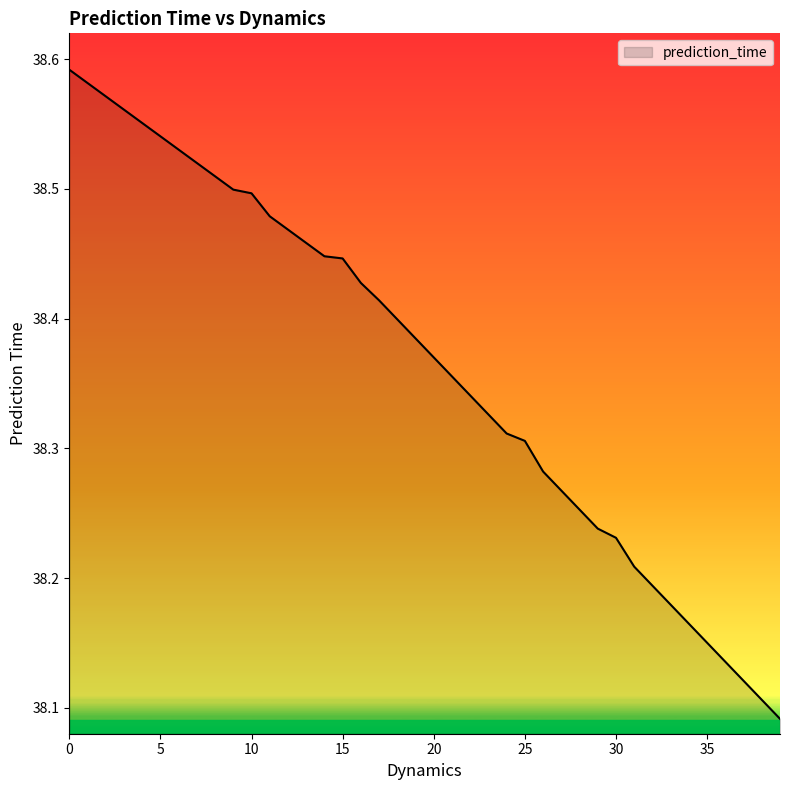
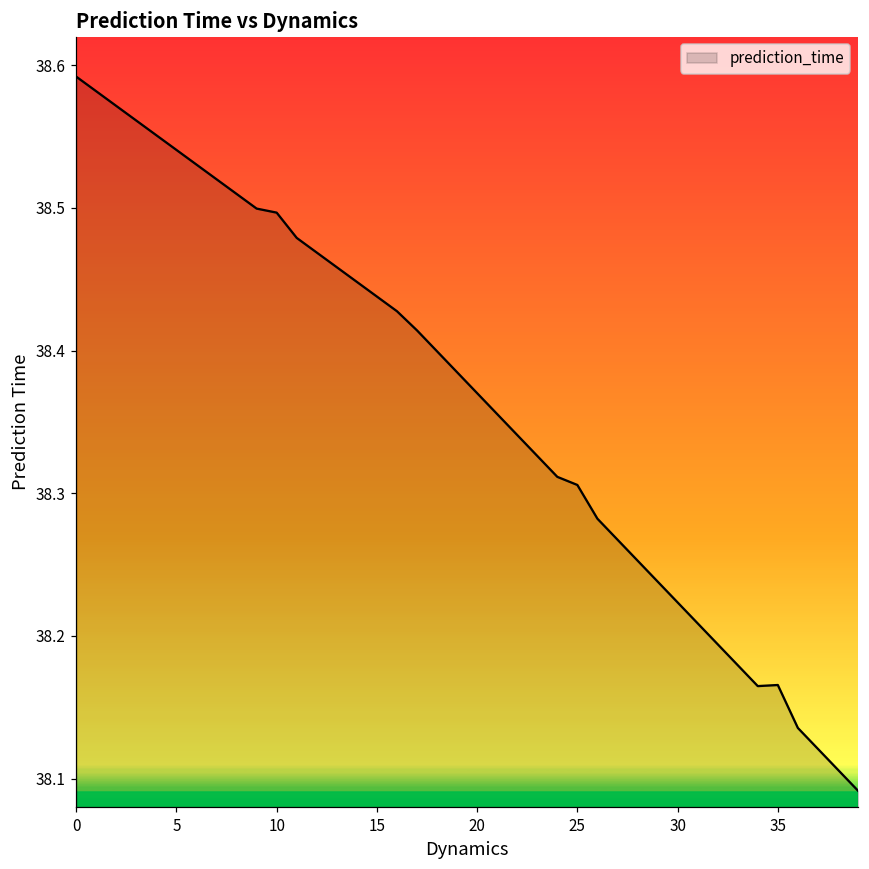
  {
    "0": 38.592,
    "5": 38.541,
    "10": 38.497,
-   "15": 38.446,
+   "15": 38.438,
    "20": 38.370,
    "25": 38.306,
-   "30": 38.231,
-   "35": 38.150
+   "30": 38.223,
+   "35": 38.166
  }
